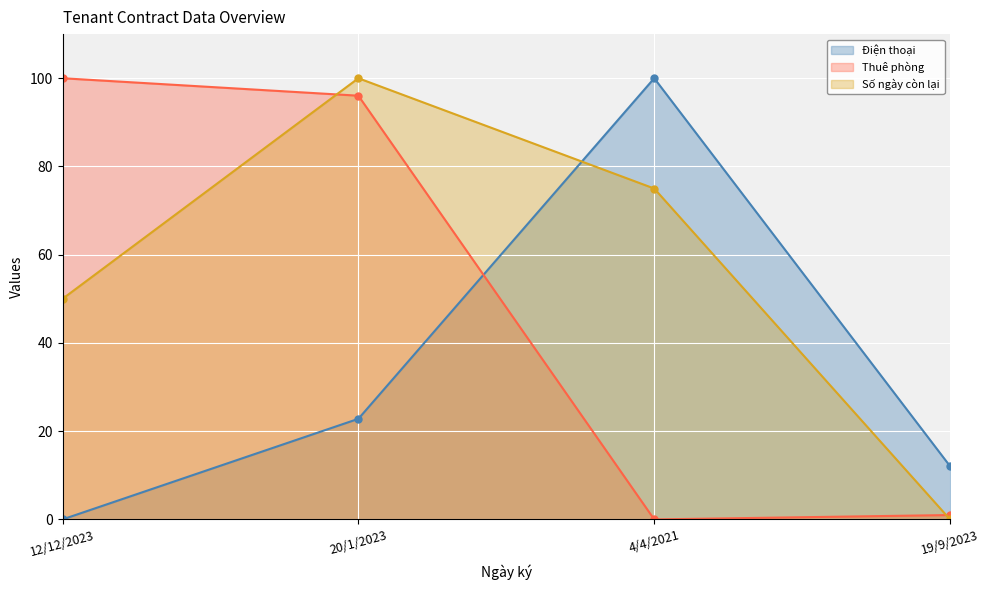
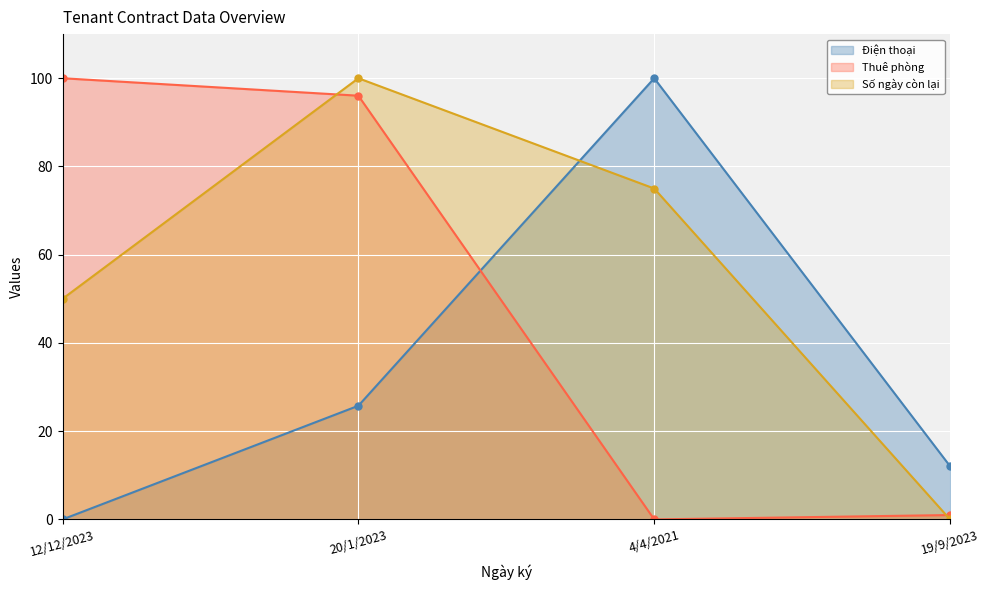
  {
    "Điện thoại": {
      "12/12/2023": 0,
-     "20/1/2023": 23,
+     "20/1/2023": 26,
      "4/4/2021": 100,
      "19/9/2023": 12
    }
  }
